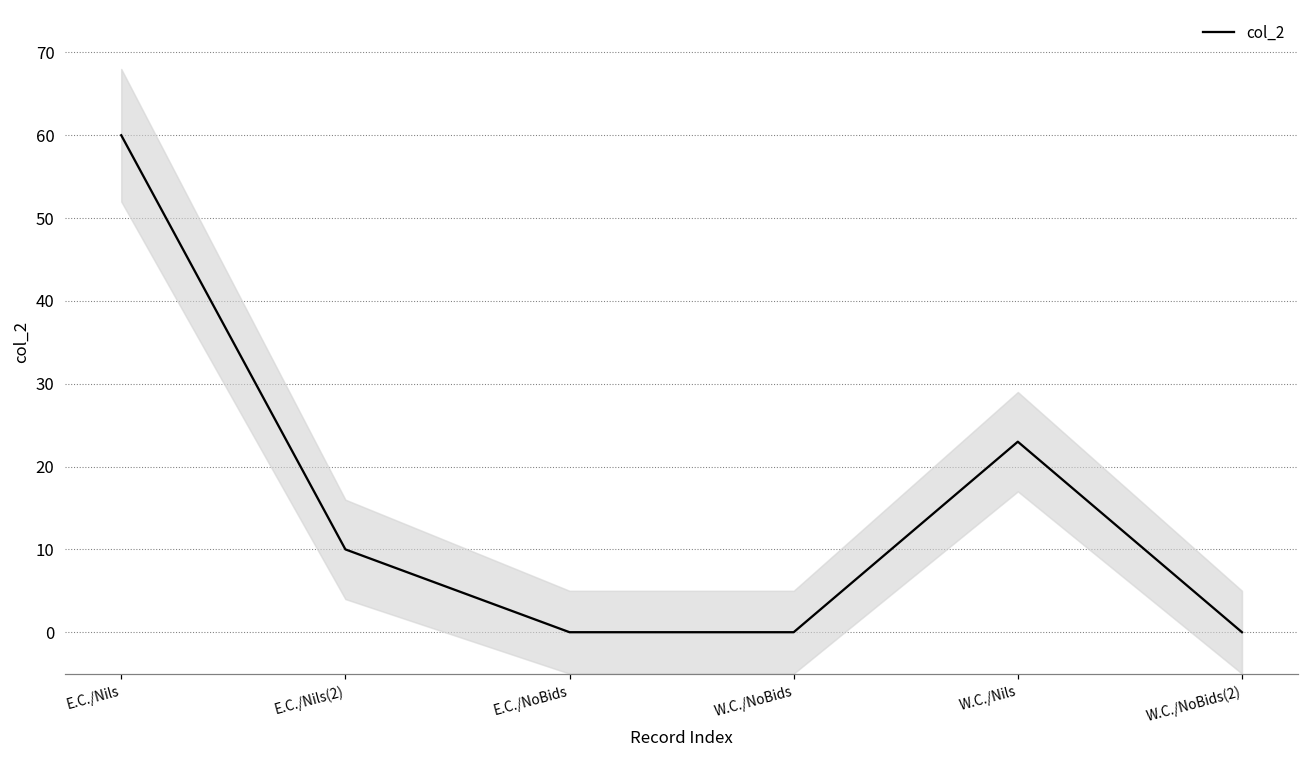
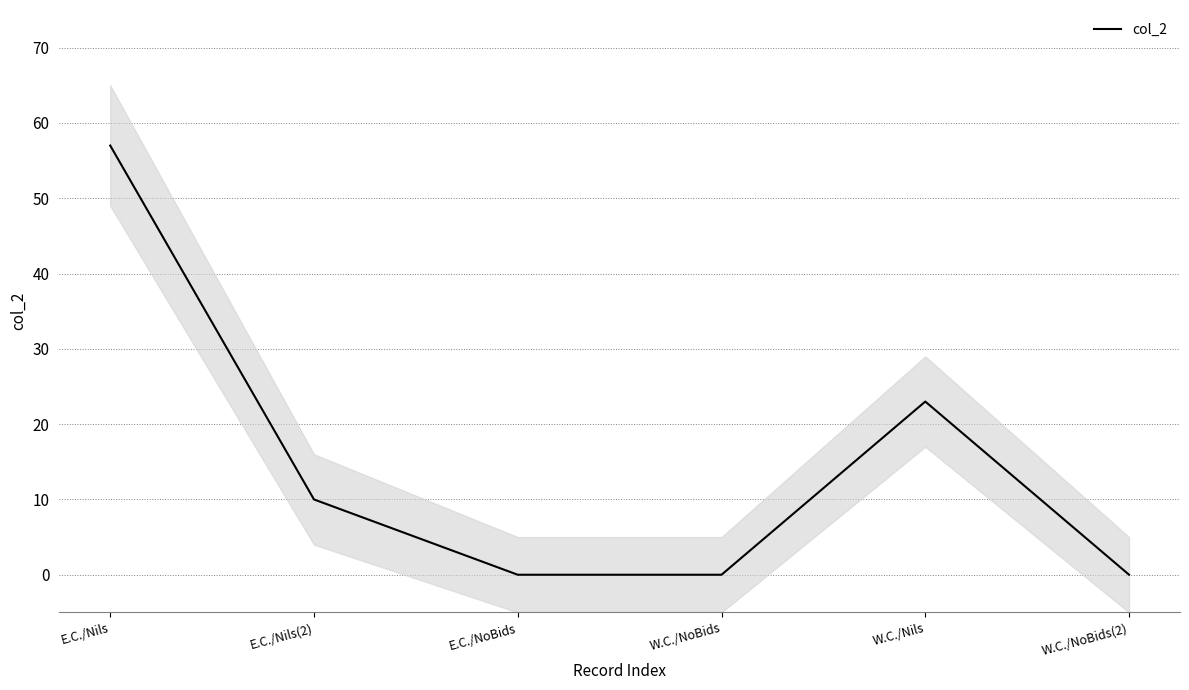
  {
    "col_2": {
-     "E.C./Nils": 60,
+     "E.C./Nils": 57,
      "E.C./Nils(2)": 10,
      "E.C./NoBids": 0,
      "W.C./NoBids": 0,
      "W.C./Nils": 23,
      "W.C./NoBids(2)": 0
    }
  }
